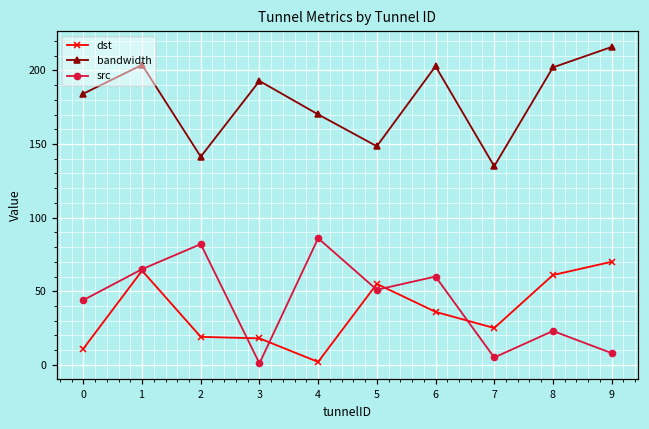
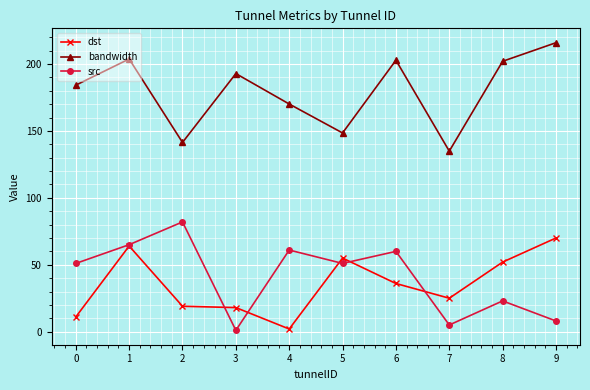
  {
    "dst": {
      "0": 11,
      "2": 19,
      "3": 18,
      "4": 2,
      "5": 55,
      "6": 36,
      "7": 25,
-     "8": 61,
+     "8": 52,
      "9": 70
    },
    "bandwidth": {
      "0": 184,
      "2": 141,
      "3": 193,
      "4": 170,
      "5": 148,
      "6": 203,
      "7": 135,
      "8": 202,
      "9": 216
    },
    "src": {
-     "0": 44,
+     "0": 51,
      "2": 82,
      "3": 1,
-     "4": 86,
+     "4": 61,
      "5": 51,
      "6": 60,
      "7": 5,
      "8": 23,
      "9": 8
    }
  }
